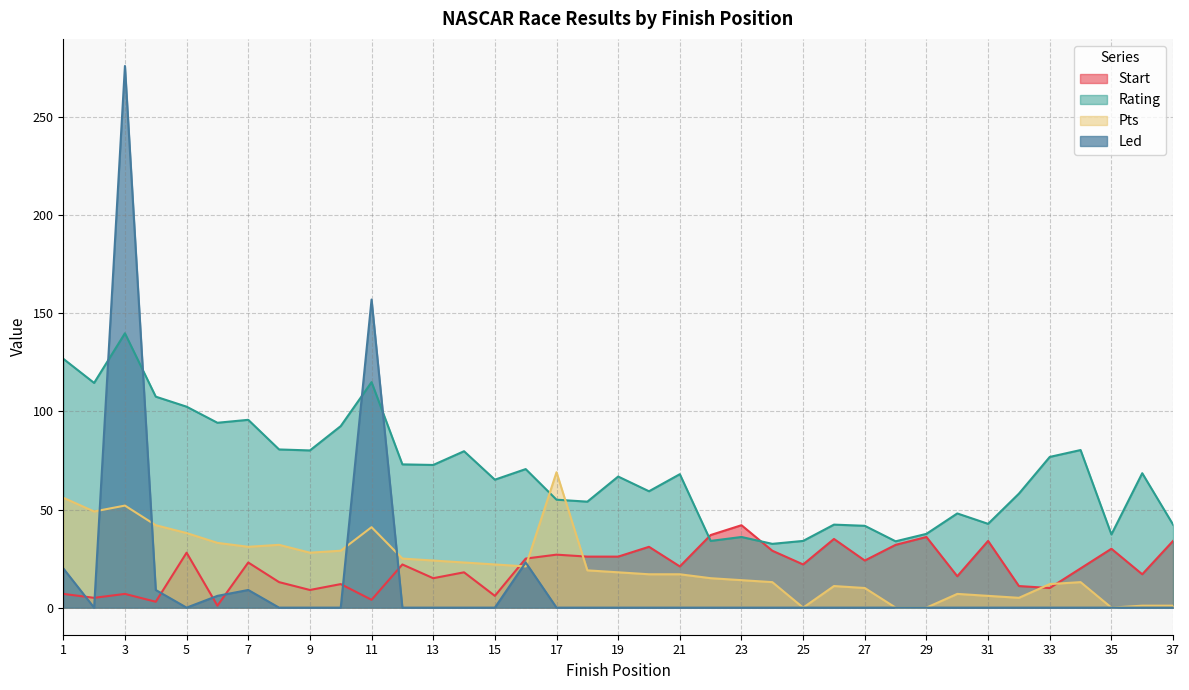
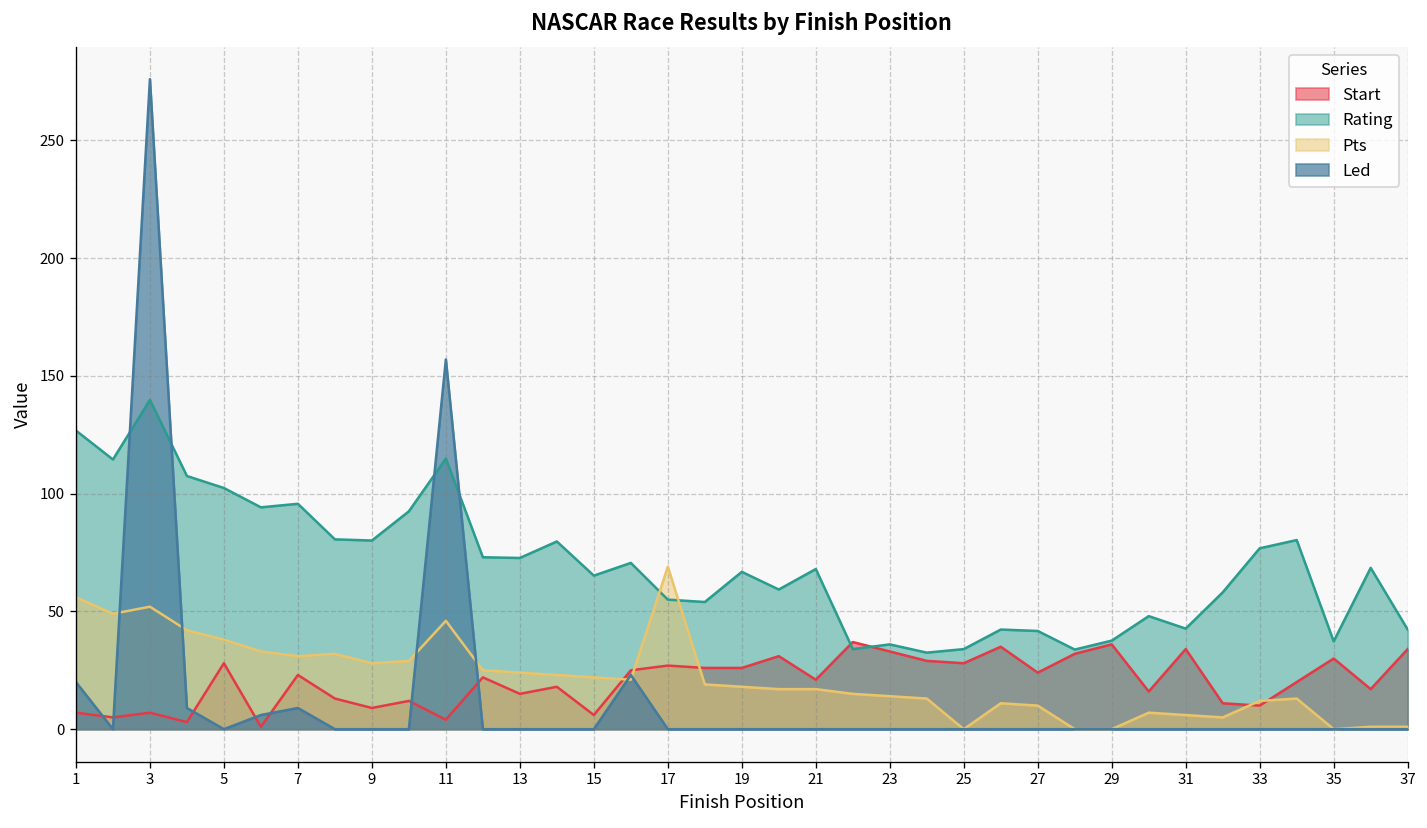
  {
    "Start": {
      "1": 7,
      "3": 7,
      "5": 28,
      "7": 23,
      "9": 9,
      "11": 4,
      "13": 15,
      "15": 6,
      "17": 27,
      "19": 26,
      "21": 21,
-     "23": 42,
-     "25": 22,
+     "23": 33,
+     "25": 28,
      "27": 24,
      "29": 36,
      "31": 34,
      "33": 10,
      "35": 30,
      "37": 34
    },
    "Pts": {
      "1": 56,
      "3": 52,
      "5": 38,
      "7": 31,
      "9": 28,
-     "11": 41,
+     "11": 46,
      "13": 24,
      "15": 22,
      "17": 69,
      "19": 18,
      "21": 17,
      "23": 14,
      "27": 10,
      "31": 6,
      "33": 12
    }
  }
